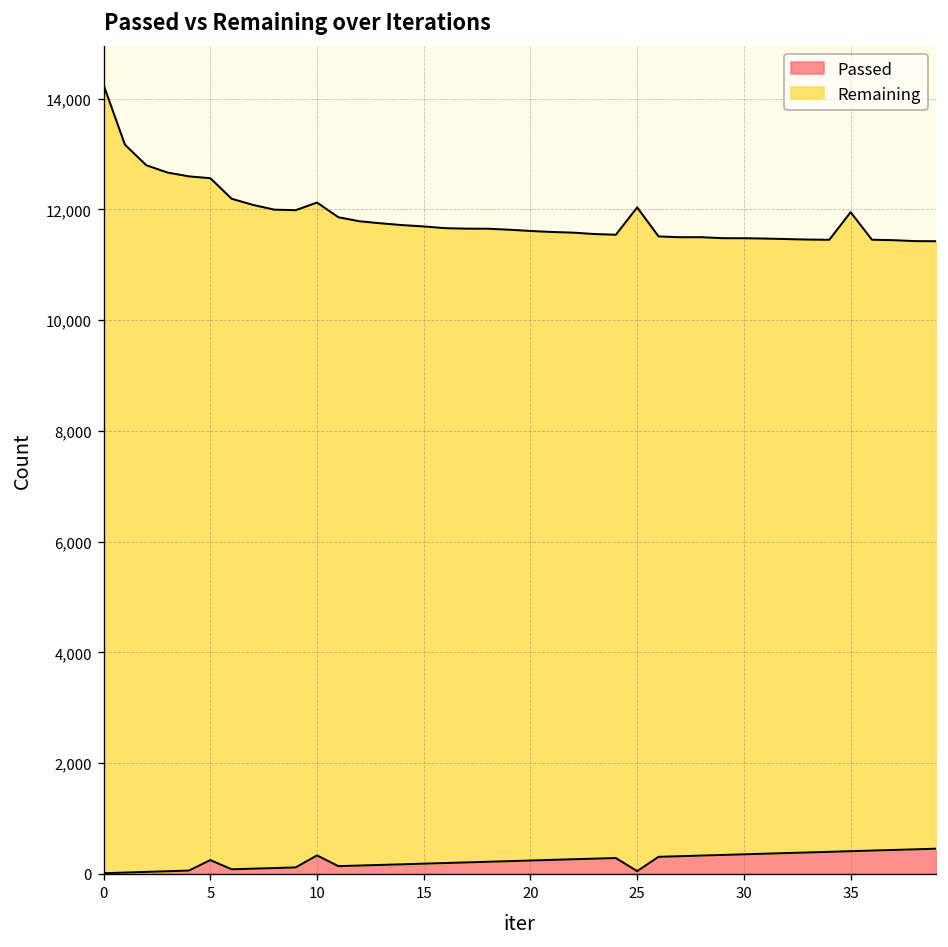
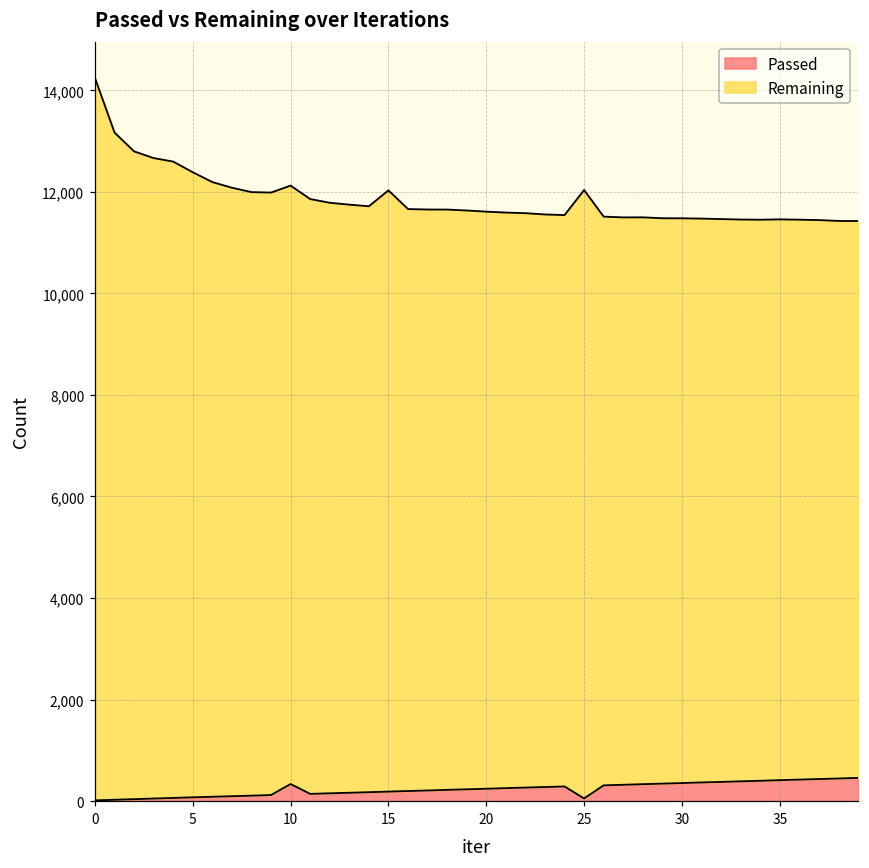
  {
    "Passed": {
      "0": "0",
-     "5": "300",
+     "5": "100",
      "10": "300",
      "15": "200",
      "20": "200",
      "25": "100",
      "30": "400",
      "35": "400"
    },
    "Remaining": {
      "0": "14,200",
      "5": "12,300",
      "10": "11,800",
-     "15": "11,500",
+     "15": "11,800",
      "20": "11,400",
      "25": "12,000",
      "30": "11,100",
-     "35": "11,500"
+     "35": "11,000"
    }
  }
